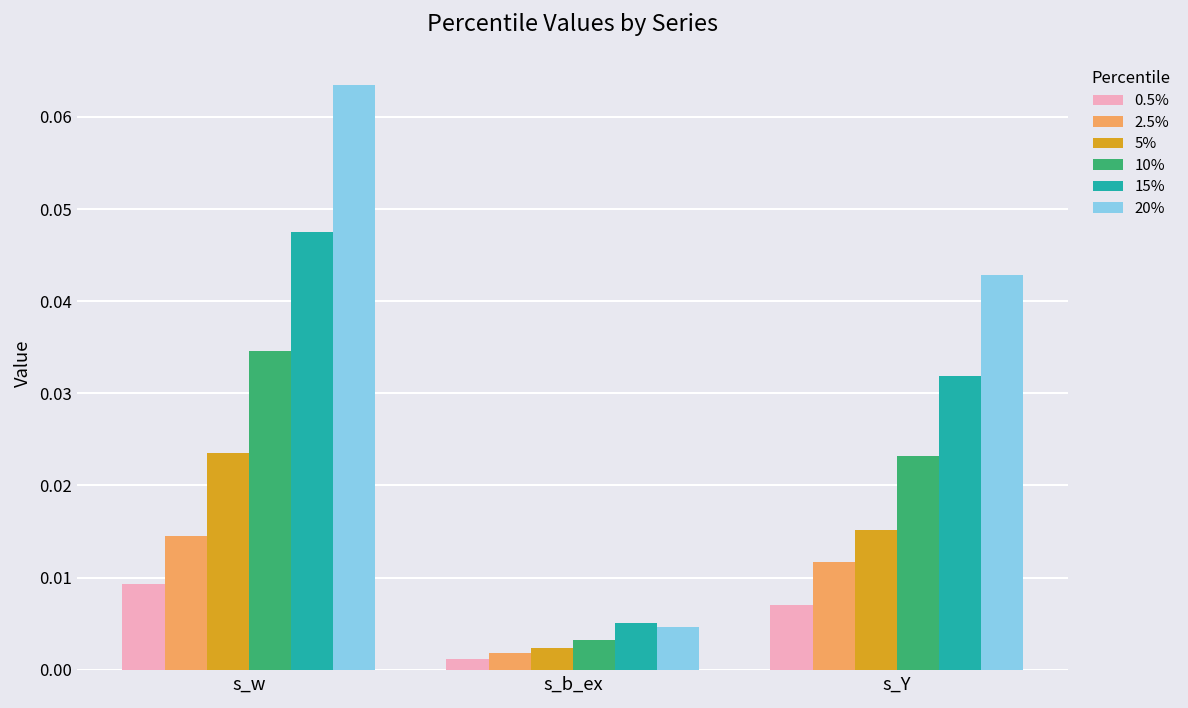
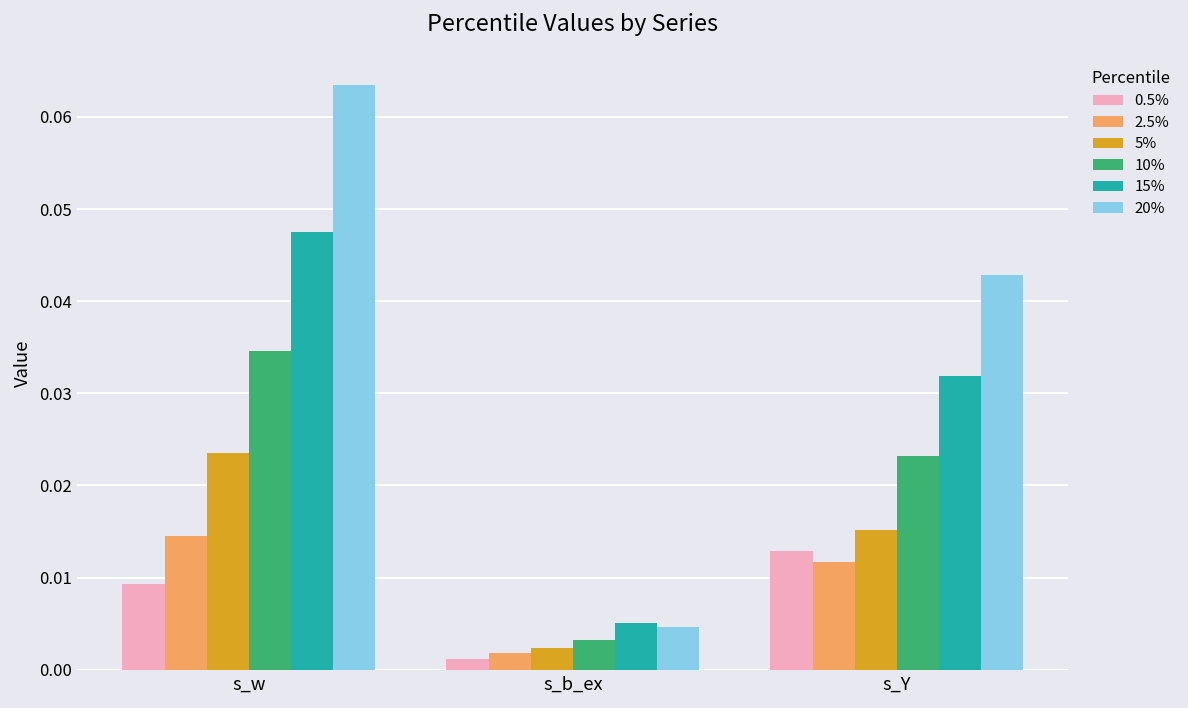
  {
    "0.5%": {
      "s_w": 0.009,
      "s_b_ex": 0.001,
-     "s_Y": 0.007
+     "s_Y": 0.013
    },
    "2.5%": {
      "s_w": 0.014,
      "s_b_ex": 0.002,
      "s_Y": 0.012
    },
    "5%": {
      "s_w": 0.024,
      "s_b_ex": 0.002,
      "s_Y": 0.015
    },
    "10%": {
      "s_w": 0.035,
      "s_b_ex": 0.003,
      "s_Y": 0.023
    },
    "15%": {
      "s_w": 0.048,
      "s_b_ex": 0.005,
      "s_Y": 0.032
    },
    "20%": {
      "s_w": 0.063,
      "s_b_ex": 0.005,
      "s_Y": 0.043
    }
  }
